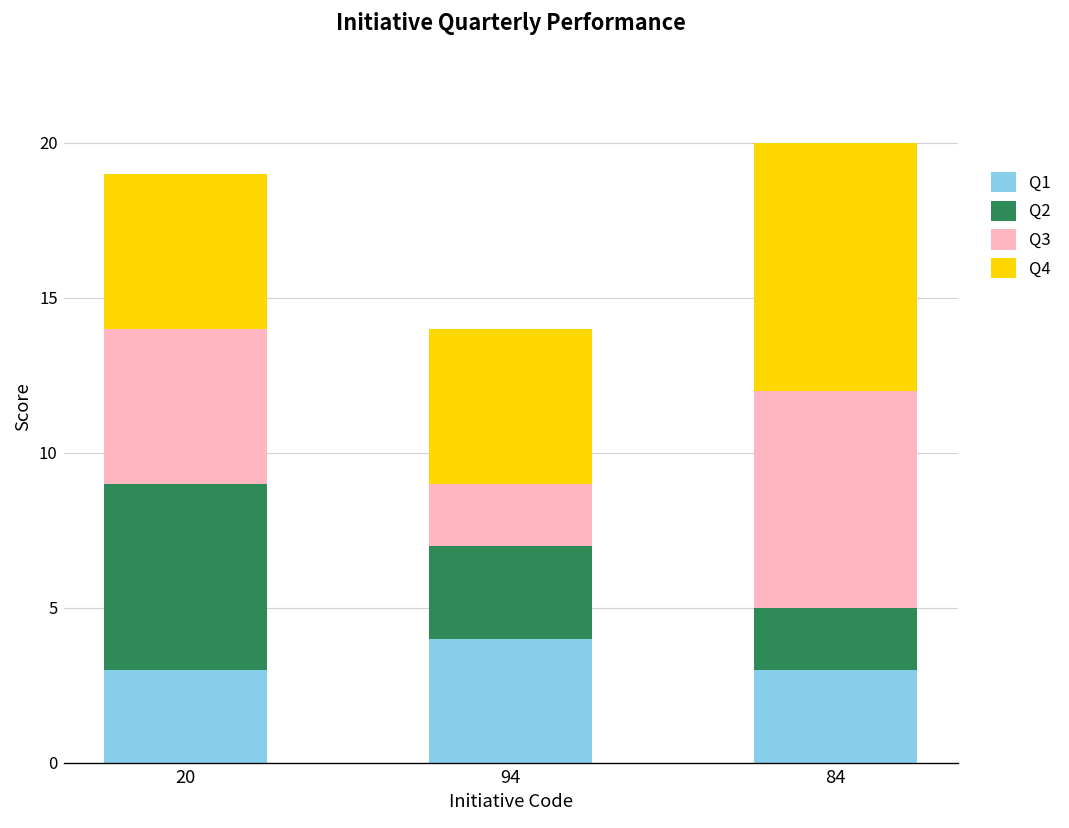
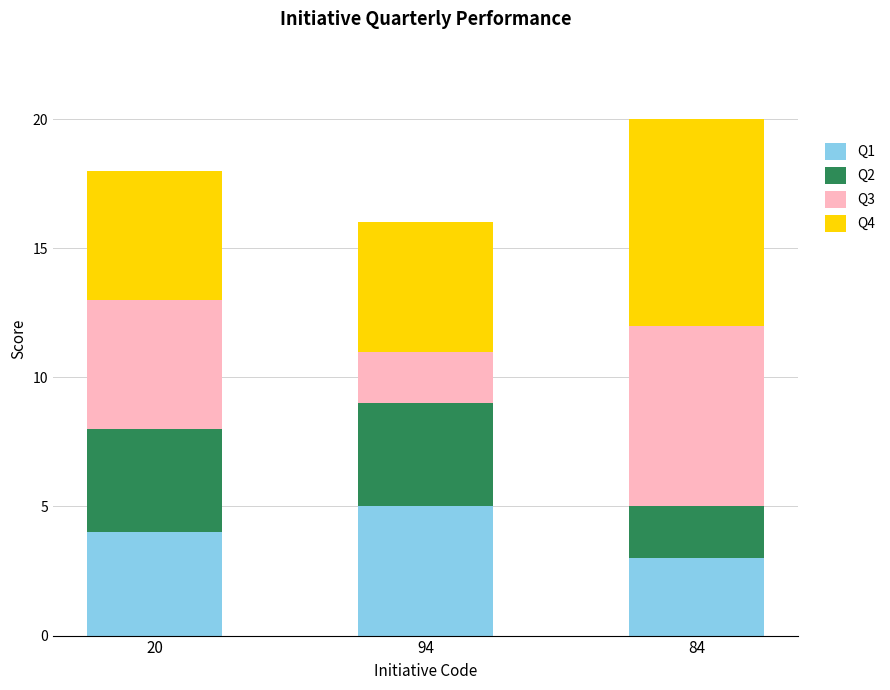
  {
    "Q1": {
-     "20": 3,
-     "94": 4,
+     "20": 4,
+     "94": 5,
      "84": 3
    },
    "Q2": {
-     "20": 6,
-     "94": 3,
+     "20": 4,
+     "94": 4,
      "84": 2
    },
    "Q3": {
      "20": 5,
      "94": 2,
      "84": 7
    },
    "Q4": {
      "20": 5,
      "94": 5,
      "84": 8
    }
  }
